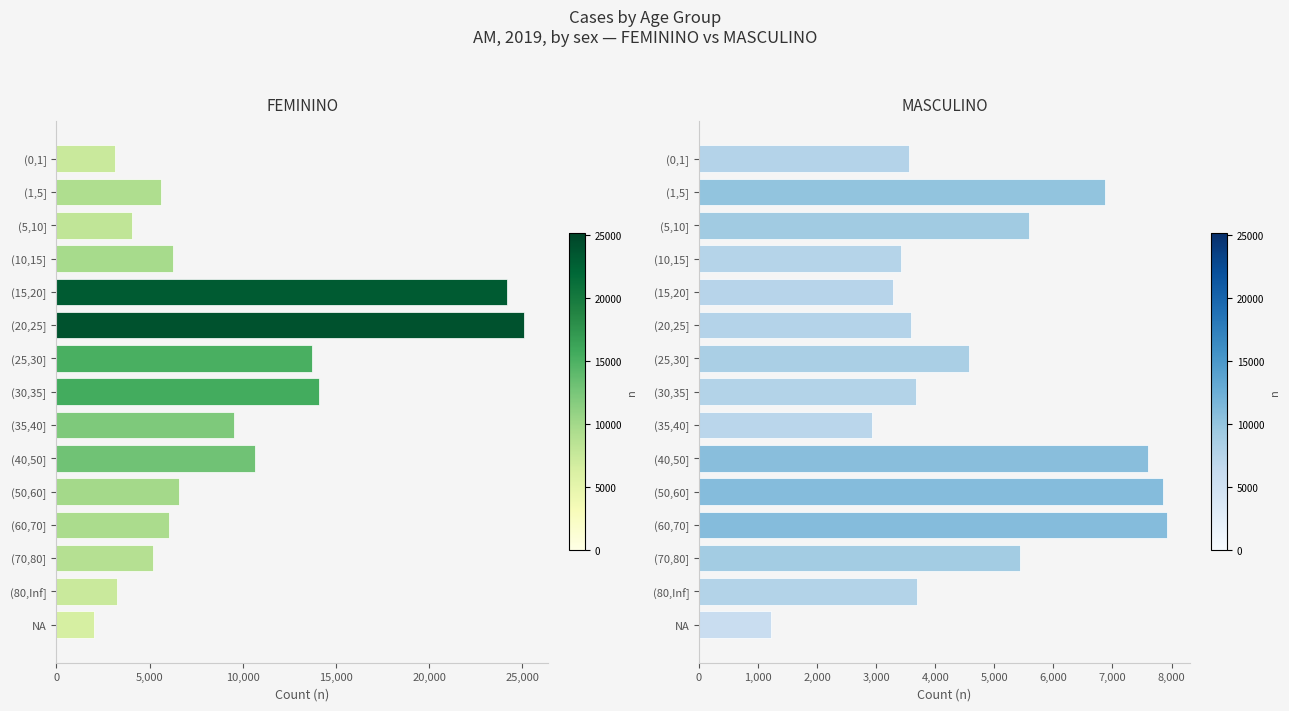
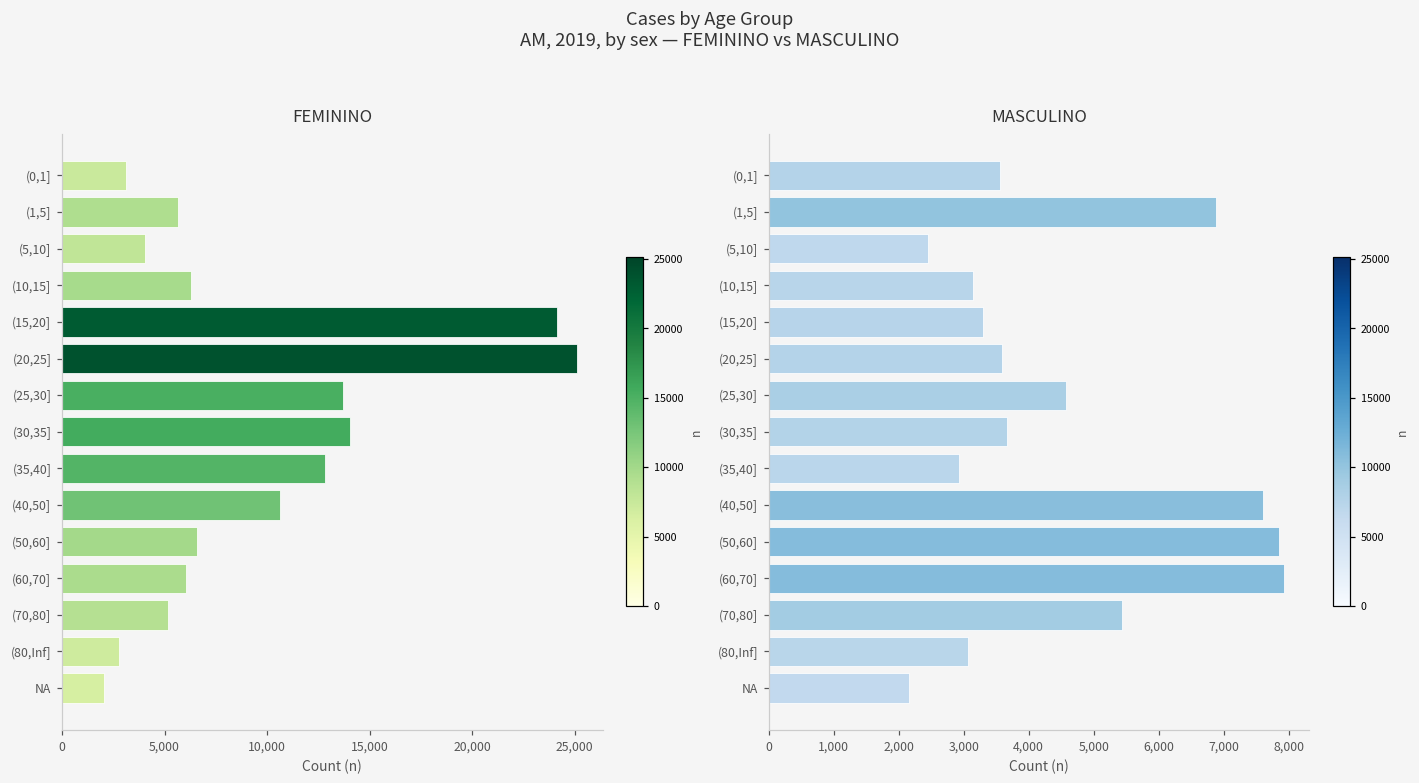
  {
    "FEMININO": {
      "(0,1]": "3,100",
      "(1,5]": "5,600",
      "(5,10]": "4,000",
      "(10,15]": "6,300",
      "(15,20]": "24,200",
      "(20,25]": "25,100",
      "(25,30]": "13,700",
      "(30,35]": "14,100",
-     "(35,40]": "9,600",
+     "(35,40]": "12,800",
      "(40,50]": "10,600",
      "(50,60]": "6,600",
      "(60,70]": "6,100",
      "(70,80]": "5,200",
-     "(80,Inf]": "3,200",
+     "(80,Inf]": "2,800",
      "NA": "2,000"
    },
    "MASCULINO": {
      "(0,1]": "3,600",
      "(1,5]": "6,900",
-     "(5,10]": "5,600",
-     "(10,15]": "3,400",
+     "(5,10]": "2,400",
+     "(10,15]": "3,100",
      "(15,20]": "3,300",
      "(20,25]": "3,600",
      "(25,30]": "4,600",
      "(30,35]": "3,700",
      "(35,40]": "2,900",
      "(40,50]": "7,600",
      "(50,60]": "7,900",
      "(60,70]": "7,900",
      "(70,80]": "5,400",
-     "(80,Inf]": "3,700",
-     "NA": "1,200"
+     "(80,Inf]": "3,100",
+     "NA": "2,200"
    }
  }
